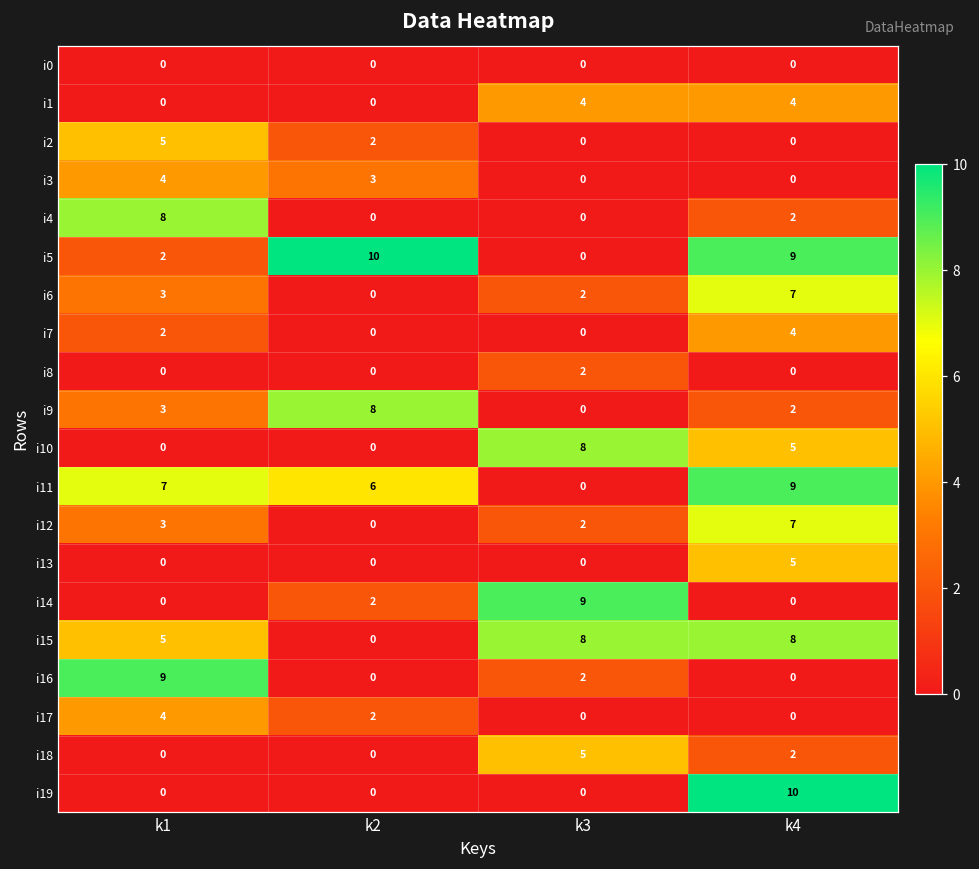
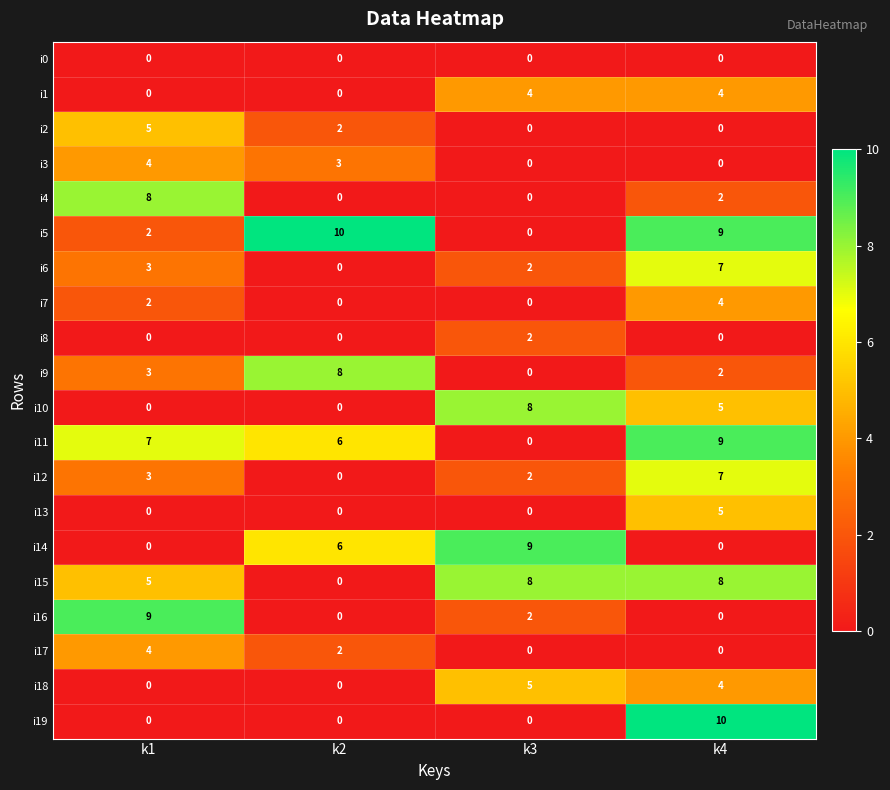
  {
    "i0": {
      "k1": 0,
      "k2": 0,
      "k3": 0,
      "k4": 0
    },
    "i1": {
      "k1": 0,
      "k2": 0,
      "k3": 4,
      "k4": 4
    },
    "i2": {
      "k1": 5,
      "k2": 2,
      "k3": 0,
      "k4": 0
    },
    "i3": {
      "k1": 4,
      "k2": 3,
      "k3": 0,
      "k4": 0
    },
    "i4": {
      "k1": 8,
      "k2": 0,
      "k3": 0,
      "k4": 2
    },
    "i5": {
      "k1": 2,
      "k2": 10,
      "k3": 0,
      "k4": 9
    },
    "i6": {
      "k1": 3,
      "k2": 0,
      "k3": 2,
      "k4": 7
    },
    "i7": {
      "k1": 2,
      "k2": 0,
      "k3": 0,
      "k4": 4
    },
    "i8": {
      "k1": 0,
      "k2": 0,
      "k3": 2,
      "k4": 0
    },
    "i9": {
      "k1": 3,
      "k2": 8,
      "k3": 0,
      "k4": 2
    },
    "i10": {
      "k1": 0,
      "k2": 0,
      "k3": 8,
      "k4": 5
    },
    "i11": {
      "k1": 7,
      "k2": 6,
      "k3": 0,
      "k4": 9
    },
    "i12": {
      "k1": 3,
      "k2": 0,
      "k3": 2,
      "k4": 7
    },
    "i13": {
      "k1": 0,
      "k2": 0,
      "k3": 0,
      "k4": 5
    },
    "i14": {
      "k1": 0,
-     "k2": 2,
+     "k2": 6,
      "k3": 9,
      "k4": 0
    },
    "i15": {
      "k1": 5,
      "k2": 0,
      "k3": 8,
      "k4": 8
    },
    "i16": {
      "k1": 9,
      "k2": 0,
      "k3": 2,
      "k4": 0
    },
    "i17": {
      "k1": 4,
      "k2": 2,
      "k3": 0,
      "k4": 0
    },
    "i18": {
      "k1": 0,
      "k2": 0,
      "k3": 5,
-     "k4": 2
+     "k4": 4
    },
    "i19": {
      "k1": 0,
      "k2": 0,
      "k3": 0,
      "k4": 10
    }
  }
